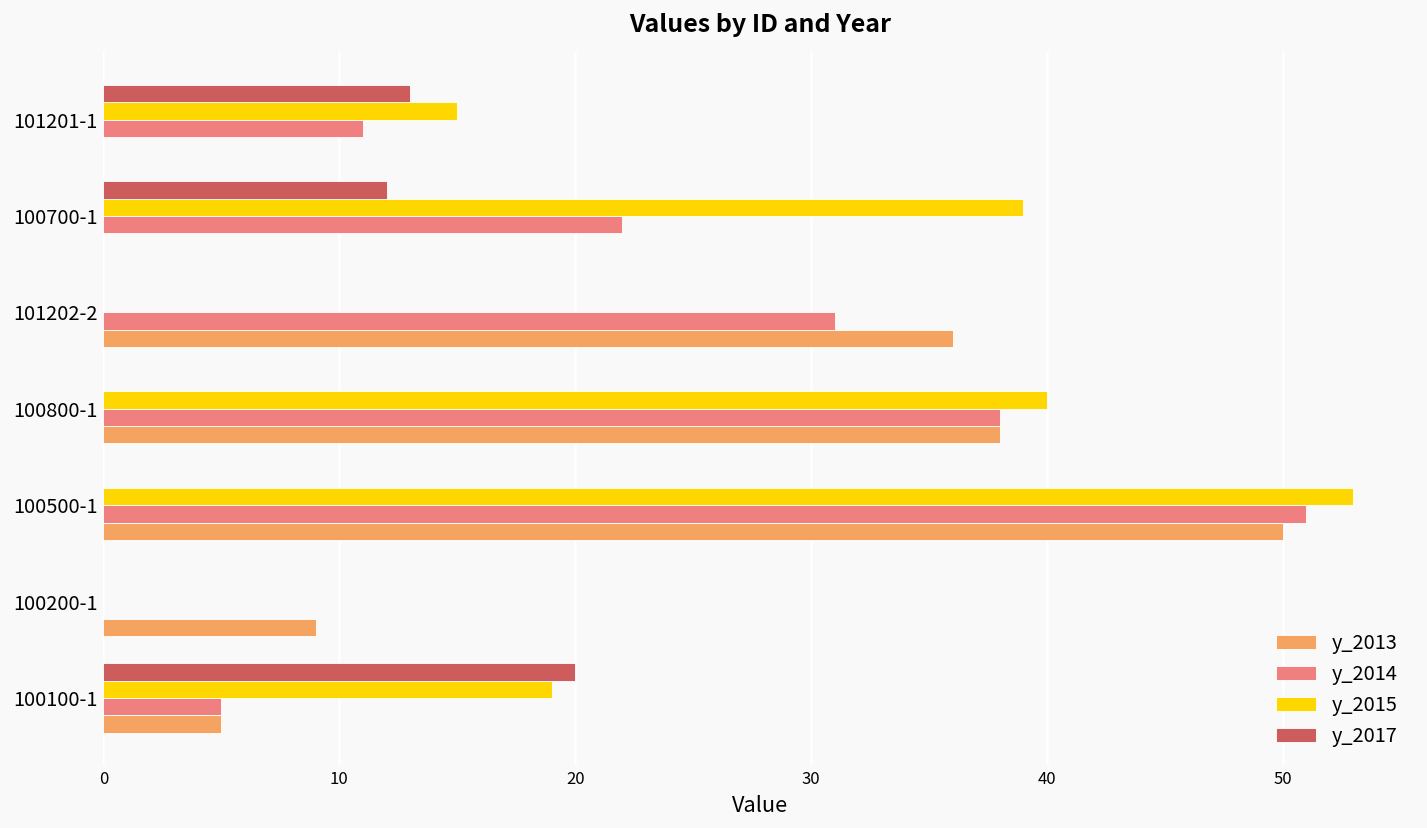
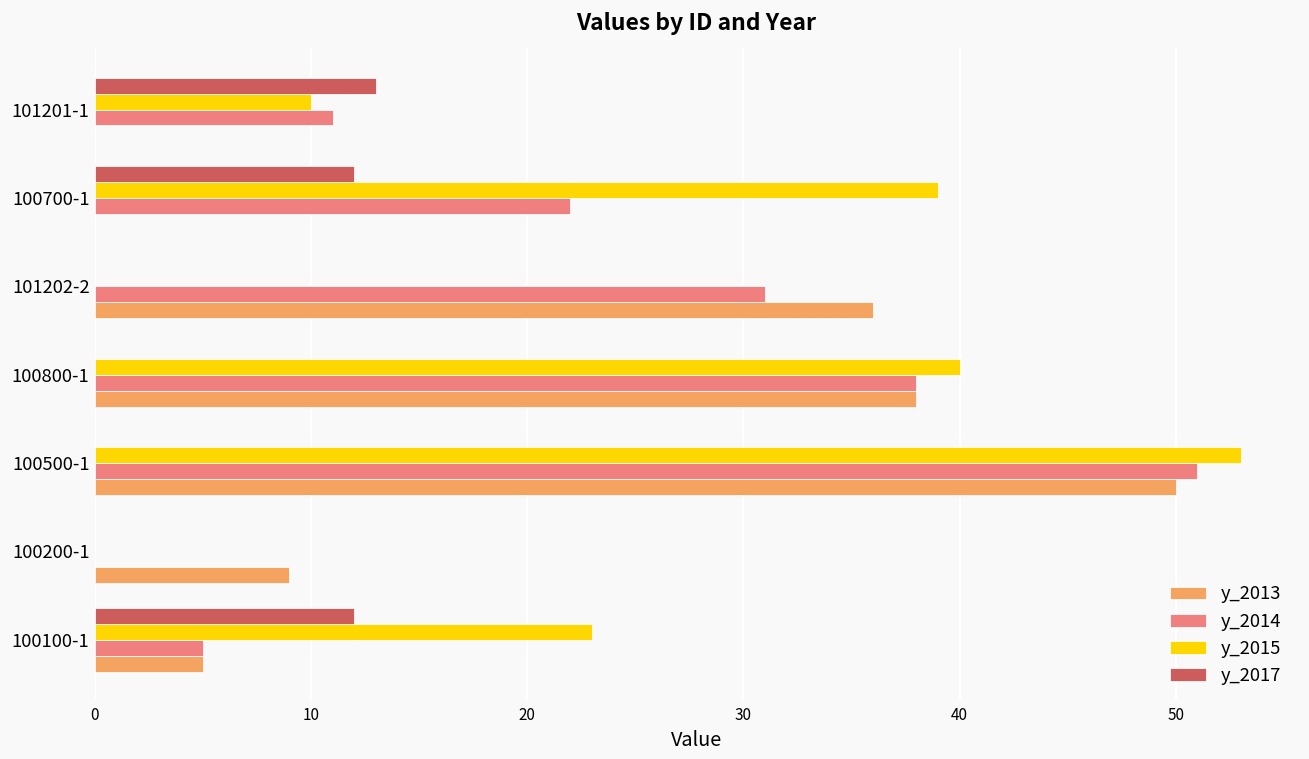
  {
    "y_2015": {
-     "101201-1": 15,
+     "101201-1": 10,
      "100700-1": 39,
      "101202-2": 0,
      "100800-1": 40,
      "100500-1": 53,
      "100200-1": 0,
-     "100100-1": 19
+     "100100-1": 23
    },
    "y_2017": {
      "101201-1": 13,
      "100700-1": 12,
      "101202-2": 0,
      "100800-1": 0,
      "100500-1": 0,
      "100200-1": 0,
-     "100100-1": 20
+     "100100-1": 12
    }
  }
